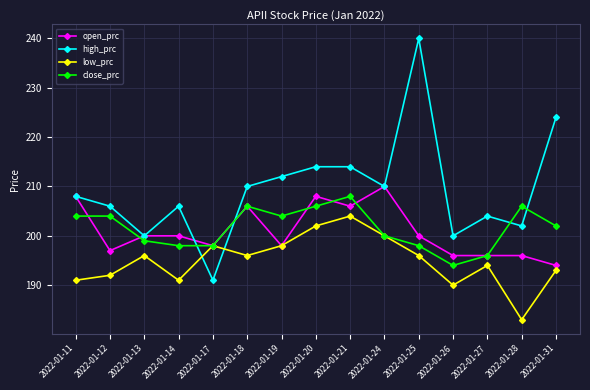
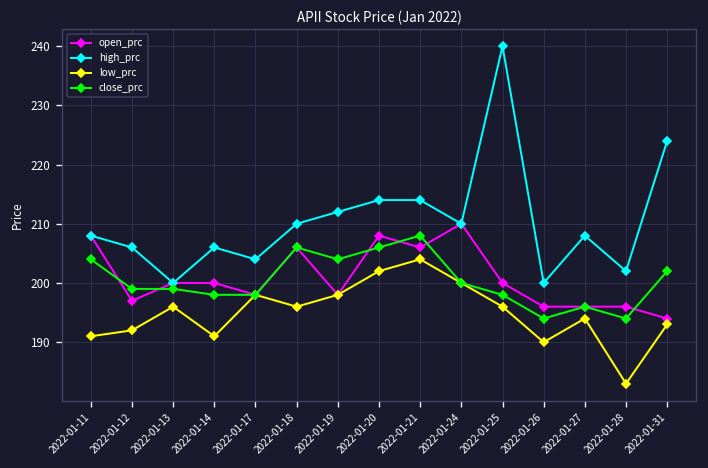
  {
    "open_prc": {
      "2022-01-12": 197,
      "2022-01-14": 200,
      "2022-01-20": 208,
      "2022-01-21": 206,
      "2022-01-25": 200,
      "2022-01-26": 196,
      "2022-01-28": 196,
      "2022-01-31": 194
    },
    "high_prc": {
      "2022-01-12": 206,
      "2022-01-14": 206,
-     "2022-01-17": 191,
+     "2022-01-17": 204,
      "2022-01-18": 210,
      "2022-01-19": 212,
      "2022-01-20": 214,
      "2022-01-21": 214,
      "2022-01-25": 240,
      "2022-01-26": 200,
-     "2022-01-27": 204,
+     "2022-01-27": 208,
      "2022-01-28": 202,
      "2022-01-31": 224
    },
    "low_prc": {
      "2022-01-11": 191,
      "2022-01-12": 192,
      "2022-01-13": 196,
      "2022-01-14": 191,
      "2022-01-18": 196,
      "2022-01-20": 202,
      "2022-01-21": 204,
      "2022-01-25": 196,
      "2022-01-26": 190,
      "2022-01-27": 194,
      "2022-01-28": 183,
      "2022-01-31": 193
    },
    "close_prc": {
      "2022-01-11": 204,
-     "2022-01-12": 204,
+     "2022-01-12": 199,
      "2022-01-13": 199,
      "2022-01-14": 198,
      "2022-01-19": 204,
      "2022-01-20": 206,
      "2022-01-21": 208,
      "2022-01-25": 198,
      "2022-01-26": 194,
-     "2022-01-28": 206,
+     "2022-01-28": 194,
      "2022-01-31": 202
    }
  }
